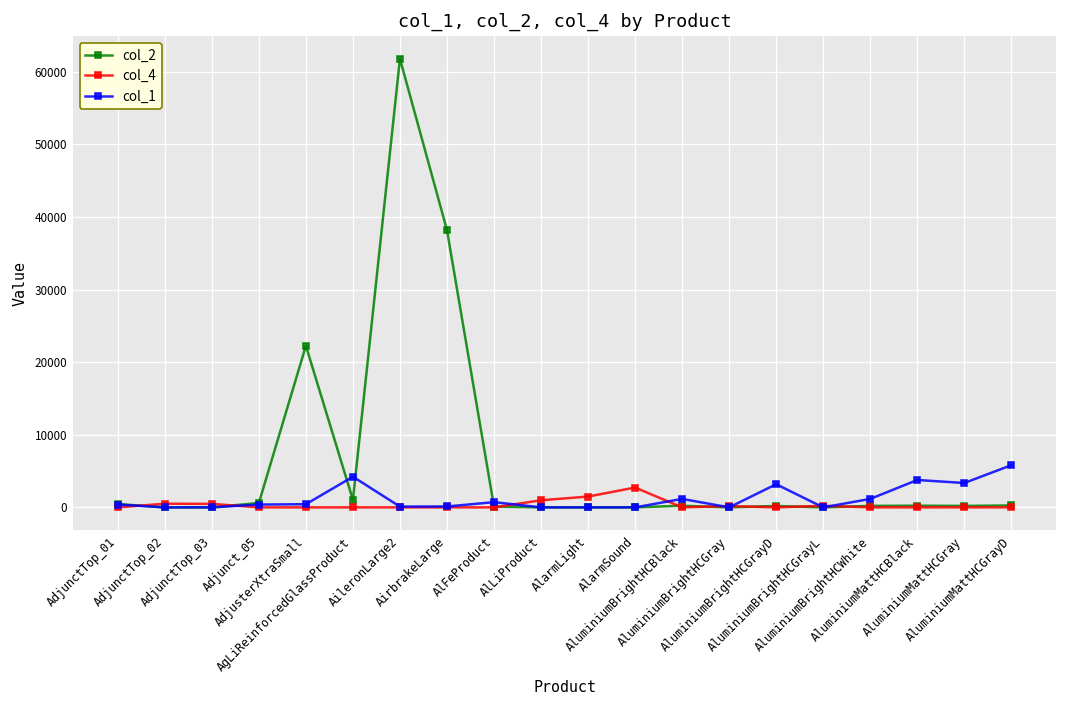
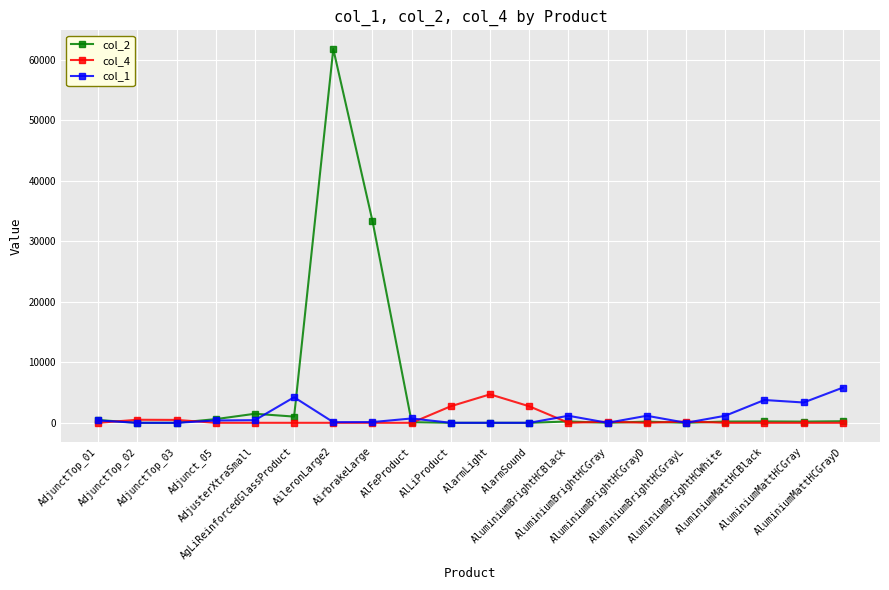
  {
    "col_2": {
-     "AdjusterXtraSmall": 22000,
+     "AdjusterXtraSmall": 1000,
      "AgLiReinforcedGlassProduct": 1000,
      "AileronLarge2": 62000,
-     "AirbrakeLarge": 38000
+     "AirbrakeLarge": 33000
    },
    "col_4": {
      "AdjunctTop_02": 1000,
      "AdjunctTop_03": 0,
      "AdjusterXtraSmall": 0,
      "AgLiReinforcedGlassProduct": 0,
-     "AlLiProduct": 1000,
-     "AlarmLight": 1000,
+     "AlLiProduct": 3000,
+     "AlarmLight": 5000,
      "AlarmSound": 3000
    },
    "col_1": {
      "AdjusterXtraSmall": 0,
      "AgLiReinforcedGlassProduct": 4000,
      "AlFeProduct": 1000,
      "AluminiumBrightHCBlack": 1000,
-     "AluminiumBrightHCGrayD": 3000,
+     "AluminiumBrightHCGrayD": 1000,
      "AluminiumBrightHCWhite": 1000,
      "AluminiumMattHCBlack": 4000,
      "AluminiumMattHCGray": 3000,
      "AluminiumMattHCGrayD": 6000
    }
  }
